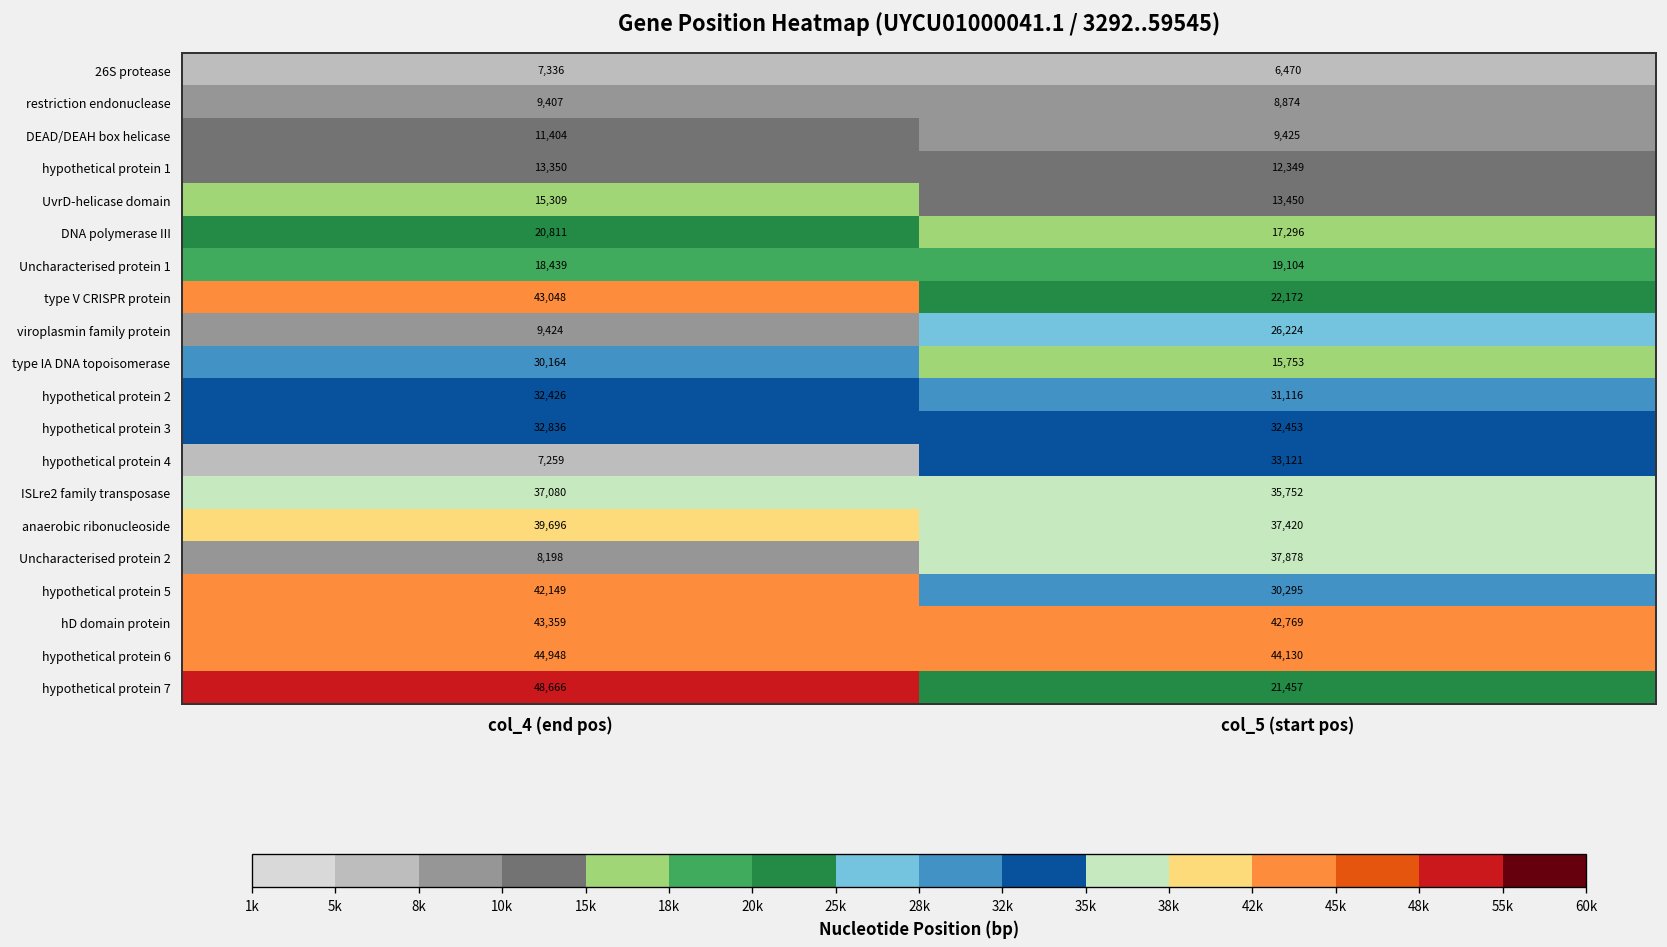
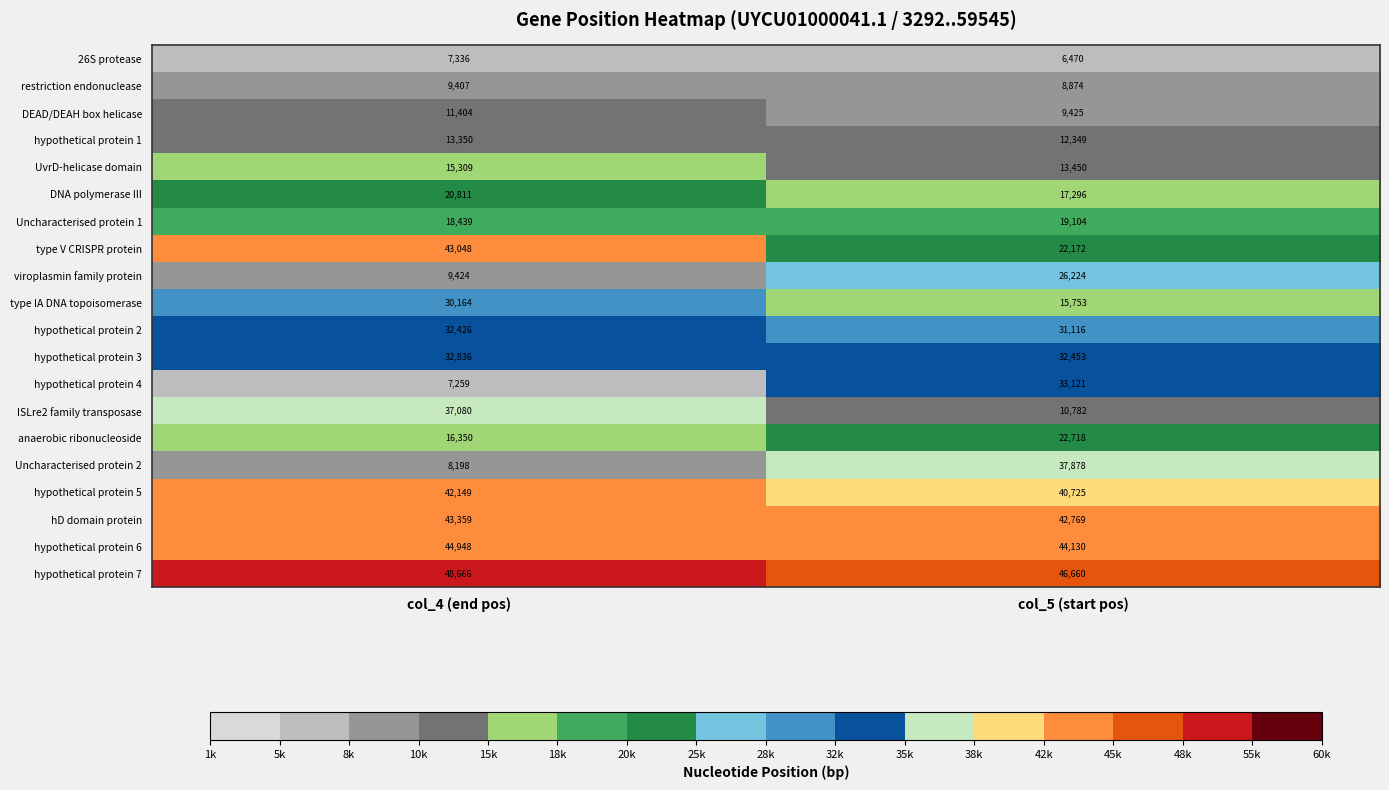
  {
    "26S protease": {
      "col_4 (end pos)": "7,336",
      "col_5 (start pos)": "6,470"
    },
    "restriction endonuclease": {
      "col_4 (end pos)": "9,407",
      "col_5 (start pos)": "8,874"
    },
    "DEAD/DEAH box helicase": {
      "col_4 (end pos)": "11,404",
      "col_5 (start pos)": "9,425"
    },
    "hypothetical protein 1": {
      "col_4 (end pos)": "13,350",
      "col_5 (start pos)": "12,349"
    },
    "UvrD-helicase domain": {
      "col_4 (end pos)": "15,309",
      "col_5 (start pos)": "13,450"
    },
    "DNA polymerase III": {
      "col_4 (end pos)": "20,811",
      "col_5 (start pos)": "17,296"
    },
    "Uncharacterised protein 1": {
      "col_4 (end pos)": "18,439",
      "col_5 (start pos)": "19,104"
    },
    "type V CRISPR protein": {
      "col_4 (end pos)": "43,048",
      "col_5 (start pos)": "22,172"
    },
    "viroplasmin family protein": {
      "col_4 (end pos)": "9,424",
      "col_5 (start pos)": "26,224"
    },
    "type IA DNA topoisomerase": {
      "col_4 (end pos)": "30,164",
      "col_5 (start pos)": "15,753"
    },
    "hypothetical protein 2": {
      "col_4 (end pos)": "32,426",
      "col_5 (start pos)": "31,116"
    },
    "hypothetical protein 3": {
      "col_4 (end pos)": "32,836",
      "col_5 (start pos)": "32,453"
    },
    "hypothetical protein 4": {
      "col_4 (end pos)": "7,259",
      "col_5 (start pos)": "33,121"
    },
    "ISLre2 family transposase": {
      "col_4 (end pos)": "37,080",
-     "col_5 (start pos)": "35,752"
+     "col_5 (start pos)": "10,782"
    },
    "anaerobic ribonucleoside": {
-     "col_4 (end pos)": "39,696",
-     "col_5 (start pos)": "37,420"
+     "col_4 (end pos)": "16,350",
+     "col_5 (start pos)": "22,718"
    },
    "Uncharacterised protein 2": {
      "col_4 (end pos)": "8,198",
      "col_5 (start pos)": "37,878"
    },
    "hypothetical protein 5": {
      "col_4 (end pos)": "42,149",
-     "col_5 (start pos)": "30,295"
+     "col_5 (start pos)": "40,725"
    },
    "hD domain protein": {
      "col_4 (end pos)": "43,359",
      "col_5 (start pos)": "42,769"
    },
    "hypothetical protein 6": {
      "col_4 (end pos)": "44,948",
      "col_5 (start pos)": "44,130"
    },
    "hypothetical protein 7": {
      "col_4 (end pos)": "48,666",
-     "col_5 (start pos)": "21,457"
+     "col_5 (start pos)": "46,660"
    }
  }
